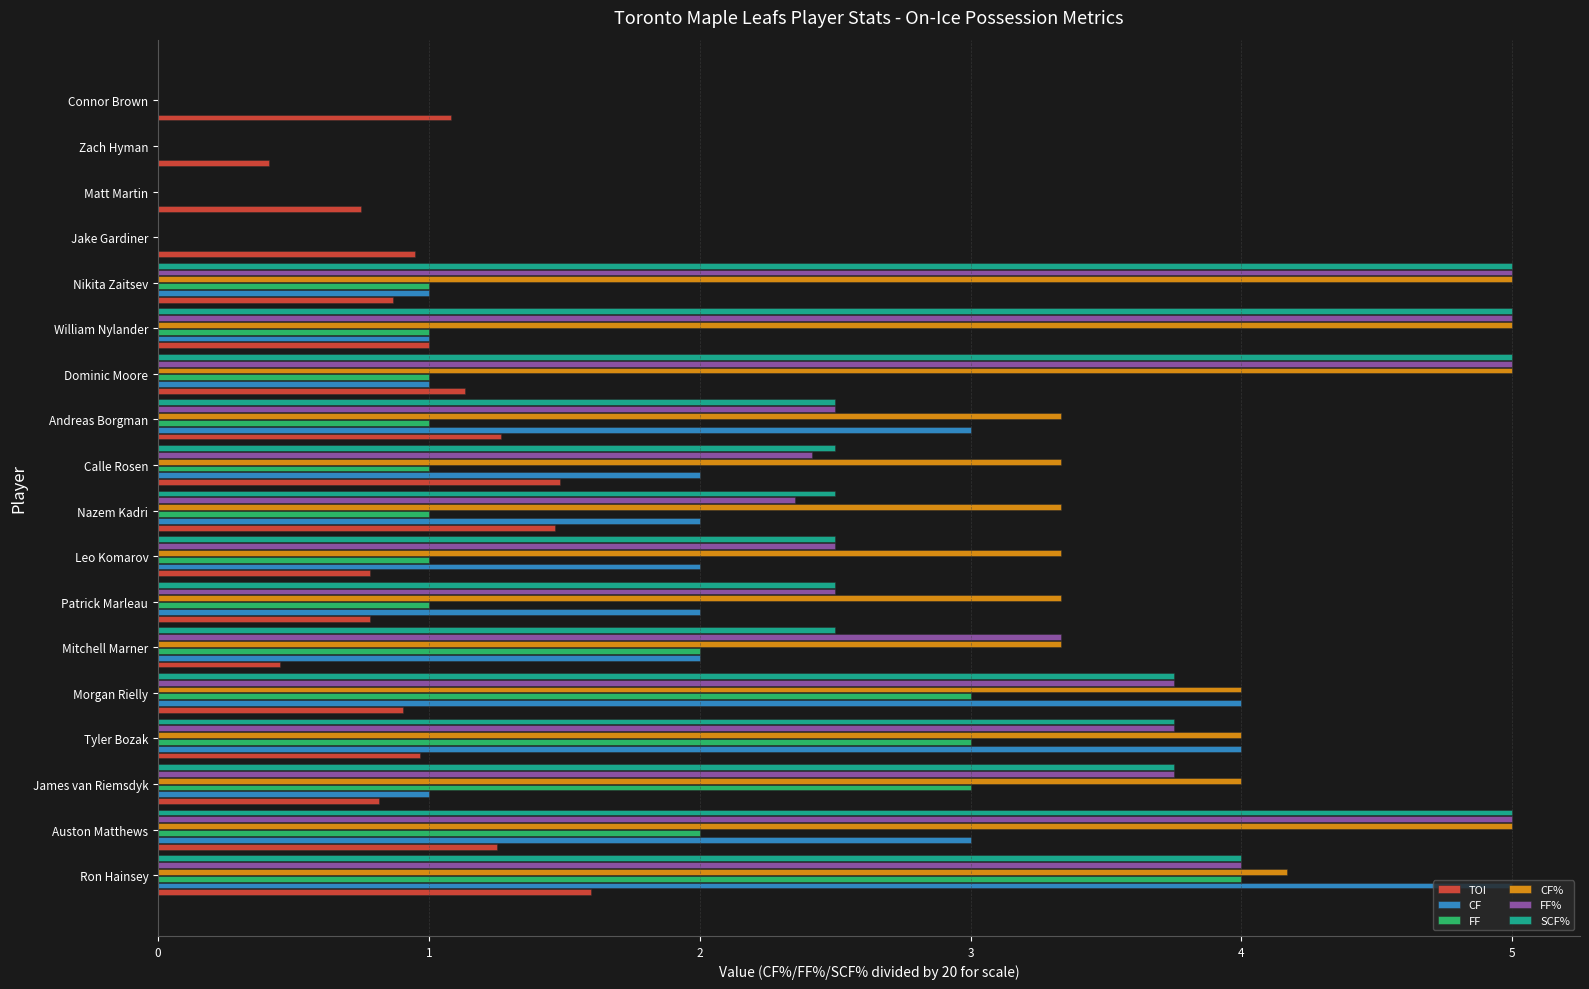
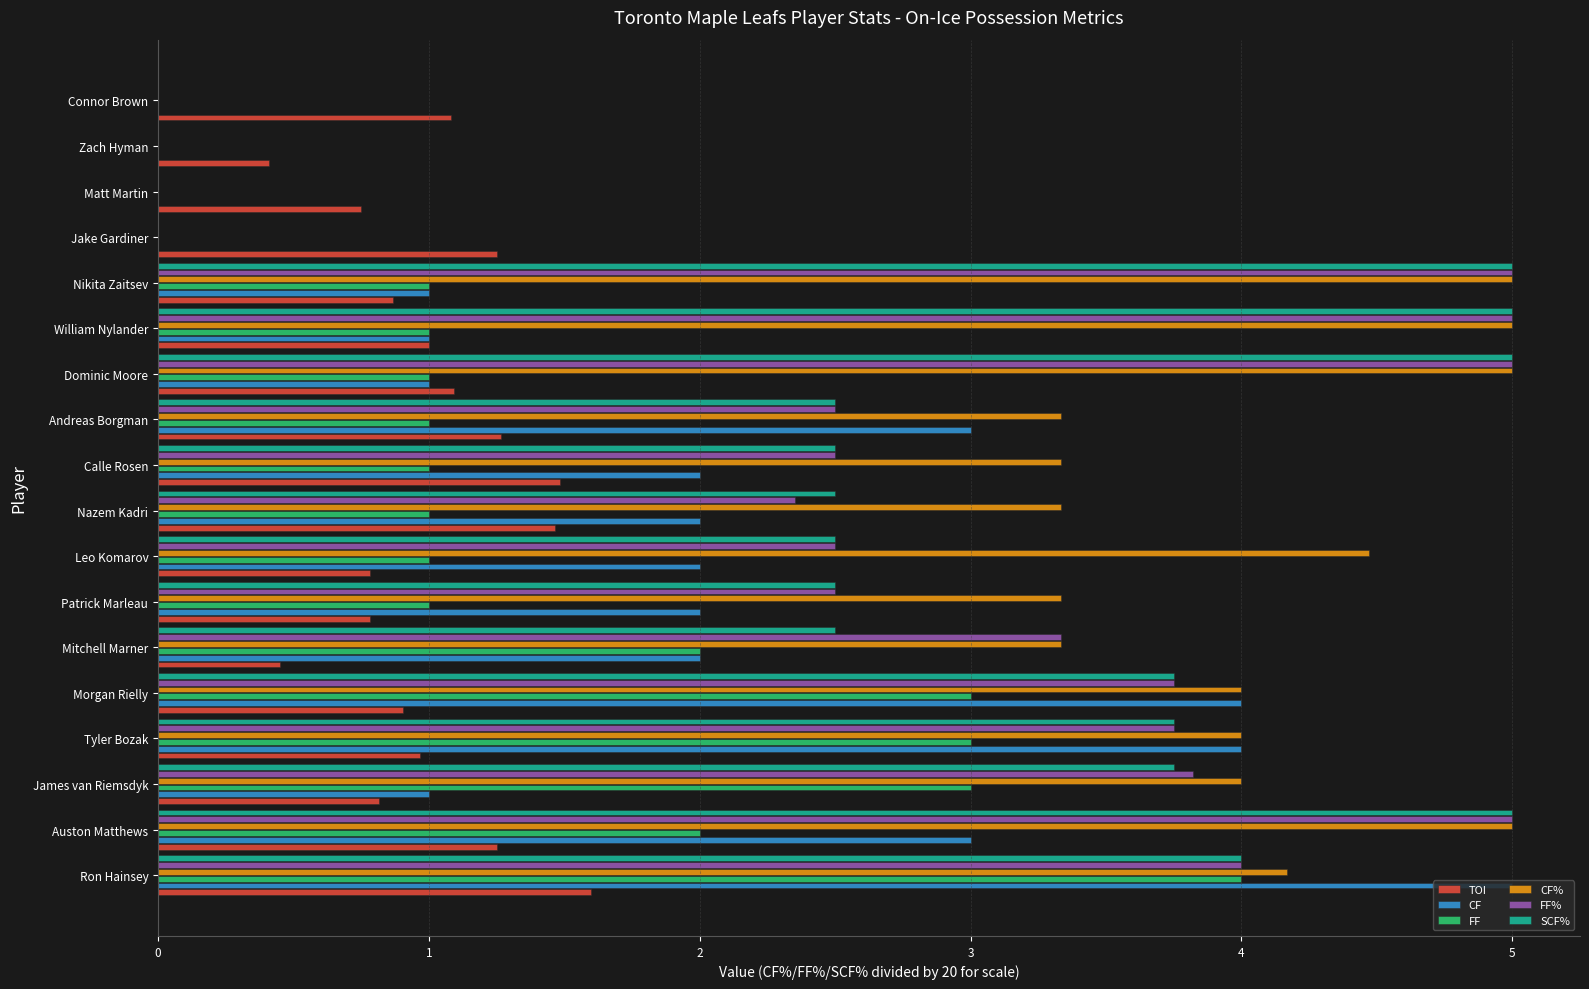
  {
    "TOI": {
      "Connor Brown": 1.08,
      "Zach Hyman": 0.41,
      "Matt Martin": 0.75,
-     "Jake Gardiner": 0.95,
+     "Jake Gardiner": 1.25,
      "Nikita Zaitsev": 0.87,
      "William Nylander": 1.00,
-     "Dominic Moore": 1.13,
+     "Dominic Moore": 1.09,
      "Andreas Borgman": 1.27,
      "Calle Rosen": 1.48,
      "Nazem Kadri": 1.47,
      "Leo Komarov": 0.78,
      "Patrick Marleau": 0.78,
      "Mitchell Marner": 0.45,
      "Morgan Rielly": 0.90,
      "Tyler Bozak": 0.97,
      "James van Riemsdyk": 0.82,
      "Auston Matthews": 1.25,
      "Ron Hainsey": 1.60
    },
    "CF": {
      "Connor Brown": 0.00,
      "Zach Hyman": 0.00,
      "Matt Martin": 0.00,
      "Jake Gardiner": 0.00,
      "Nikita Zaitsev": 1.00,
      "William Nylander": 1.00,
      "Dominic Moore": 1.00,
      "Andreas Borgman": 3.00,
      "Calle Rosen": 2.00,
      "Nazem Kadri": 2.00,
      "Leo Komarov": 2.00,
      "Patrick Marleau": 2.00,
      "Mitchell Marner": 2.00,
      "Morgan Rielly": 4.00,
      "Tyler Bozak": 4.00,
      "James van Riemsdyk": 1.00,
      "Auston Matthews": 3.00
    },
    "CF%": {
      "Connor Brown": 0.00,
      "Zach Hyman": 0.00,
      "Matt Martin": 0.00,
      "Jake Gardiner": 0.00,
      "Nikita Zaitsev": 5.00,
      "William Nylander": 5.00,
      "Dominic Moore": 5.00,
      "Andreas Borgman": 3.33,
      "Calle Rosen": 3.33,
      "Nazem Kadri": 3.33,
-     "Leo Komarov": 3.33,
+     "Leo Komarov": 4.47,
      "Patrick Marleau": 3.33,
      "Mitchell Marner": 3.33,
      "Morgan Rielly": 4.00,
      "Tyler Bozak": 4.00,
      "James van Riemsdyk": 4.00,
      "Auston Matthews": 5.00,
      "Ron Hainsey": 4.17
    },
    "FF%": {
      "Connor Brown": 0.00,
      "Zach Hyman": 0.00,
      "Matt Martin": 0.00,
      "Jake Gardiner": 0.00,
      "Nikita Zaitsev": 5.00,
      "William Nylander": 5.00,
      "Dominic Moore": 5.00,
      "Andreas Borgman": 2.50,
-     "Calle Rosen": 2.42,
+     "Calle Rosen": 2.50,
      "Nazem Kadri": 2.35,
      "Leo Komarov": 2.50,
      "Patrick Marleau": 2.50,
      "Mitchell Marner": 3.33,
      "Morgan Rielly": 3.75,
      "Tyler Bozak": 3.75,
-     "James van Riemsdyk": 3.75,
+     "James van Riemsdyk": 3.82,
      "Auston Matthews": 5.00,
      "Ron Hainsey": 4.00
    }
  }
